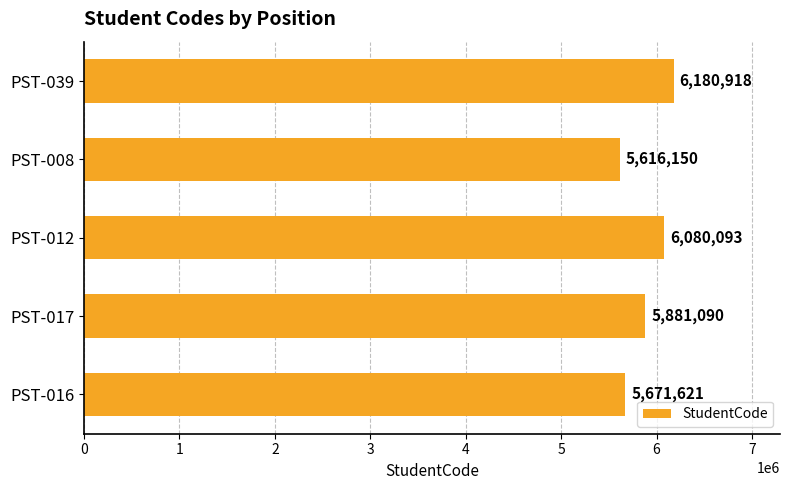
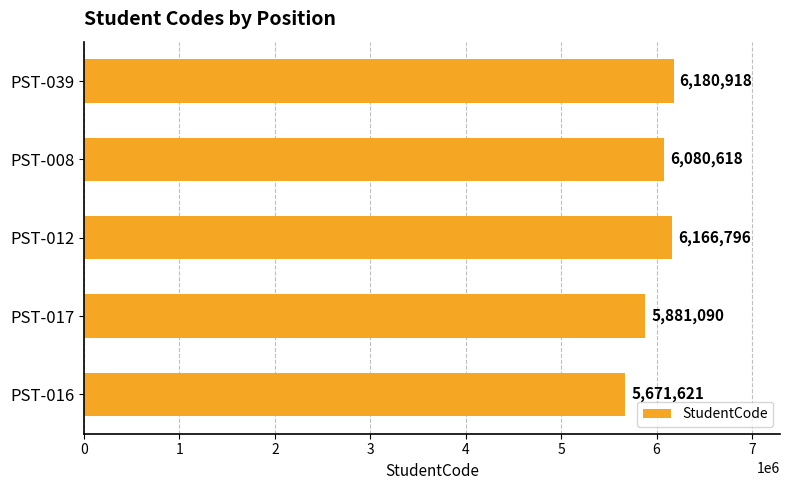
  {
    "PST-039": "6,180,918",
-   "PST-008": "5,616,150",
-   "PST-012": "6,080,093",
+   "PST-008": "6,080,618",
+   "PST-012": "6,166,796",
    "PST-017": "5,881,090"
  }
